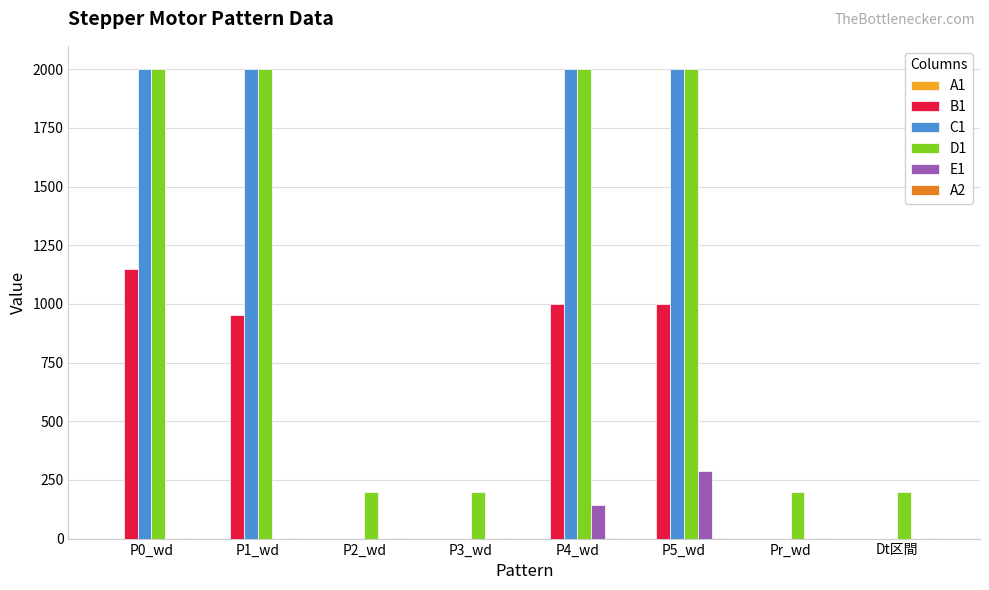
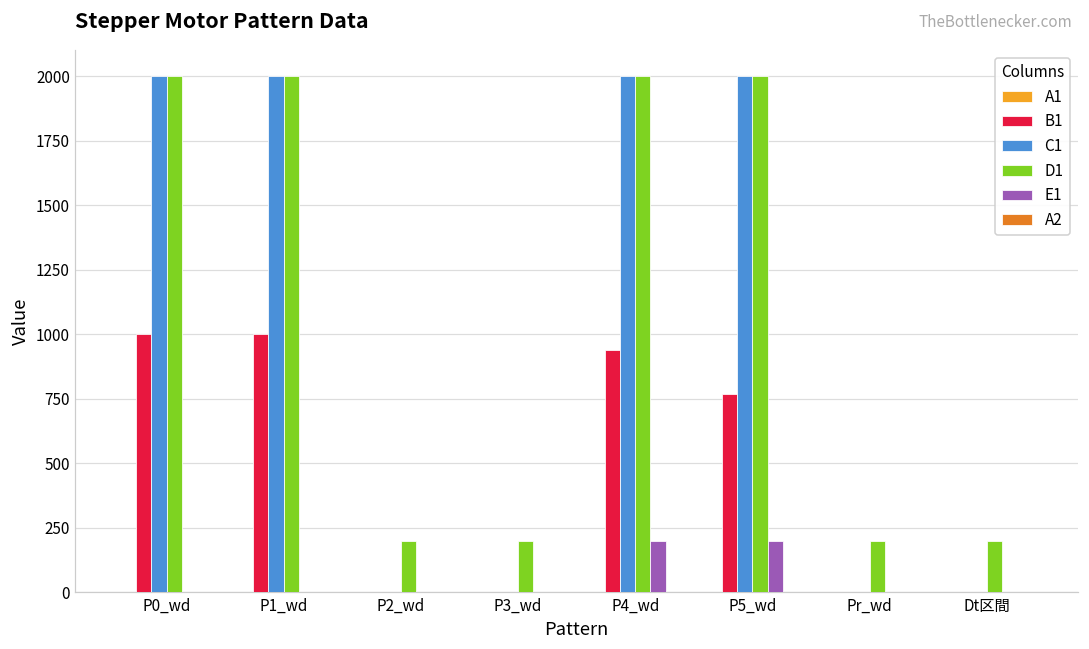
  {
    "B1": {
-     "P0_wd": 1150,
-     "P1_wd": 950,
+     "P0_wd": 1000,
+     "P1_wd": 1000,
      "P2_wd": 0,
      "P3_wd": 0,
-     "P4_wd": 1000,
-     "P5_wd": 1000,
+     "P4_wd": 940,
+     "P5_wd": 770,
      "Pr_wd": 0,
      "Dt区間": 0
    },
    "C1": {
      "P0_wd": 2000,
      "P1_wd": 2000,
      "P2_wd": 0,
      "P3_wd": 0,
      "P4_wd": 2000,
      "P5_wd": 2000,
      "Pr_wd": 0,
      "Dt区間": 0
    },
    "D1": {
      "P0_wd": 2000,
      "P1_wd": 2000,
      "P2_wd": 200,
      "P3_wd": 200,
      "P4_wd": 2000,
      "P5_wd": 2000,
      "Pr_wd": 200,
      "Dt区間": 200
    },
    "E1": {
      "P0_wd": 0,
      "P1_wd": 0,
      "P2_wd": 0,
      "P3_wd": 0,
-     "P4_wd": 140,
-     "P5_wd": 290,
+     "P4_wd": 200,
+     "P5_wd": 200,
      "Pr_wd": 0,
      "Dt区間": 0
    }
  }
